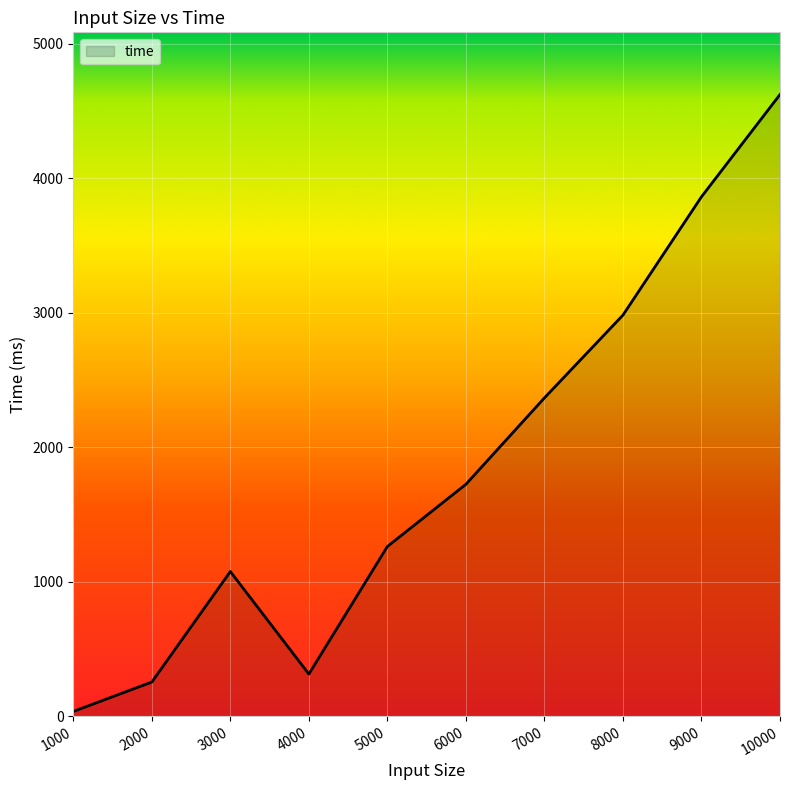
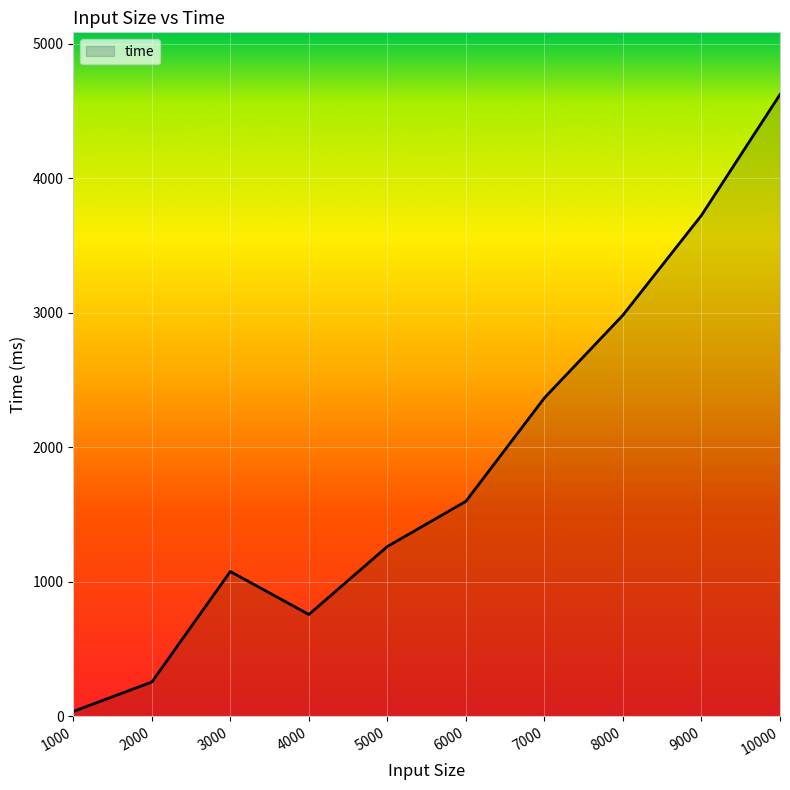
  {
    "1000": 40,
    "2000": 250,
    "3000": 1080,
-   "4000": 310,
+   "4000": 760,
    "5000": 1260,
-   "6000": 1720,
+   "6000": 1600,
    "7000": 2370,
    "8000": 2980,
-   "9000": 3860,
+   "9000": 3720,
    "10000": 4620
  }
